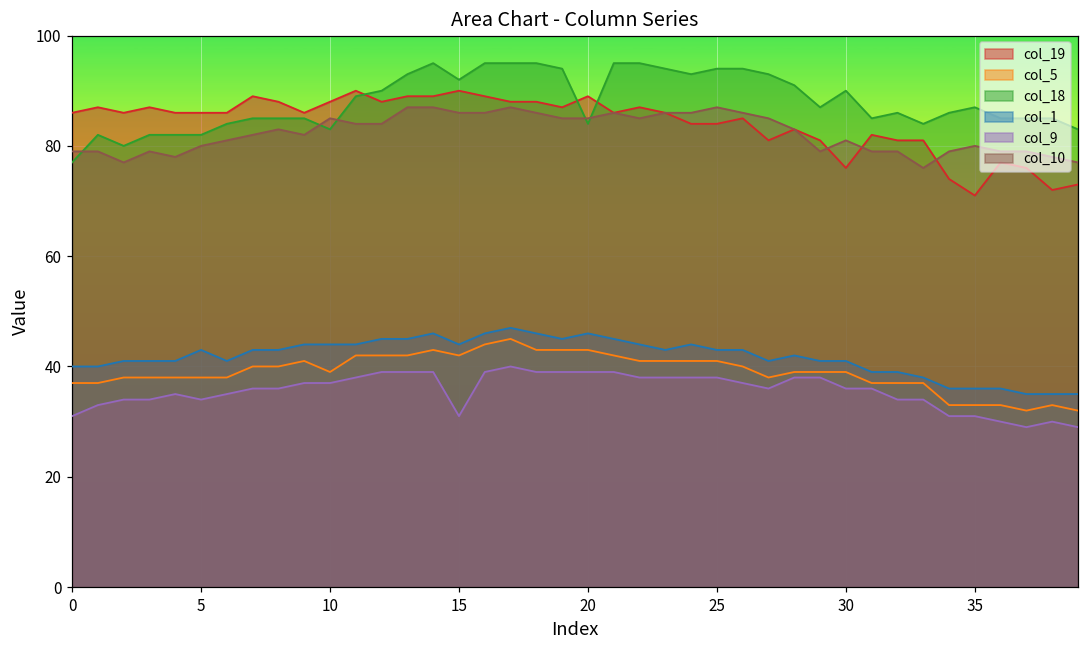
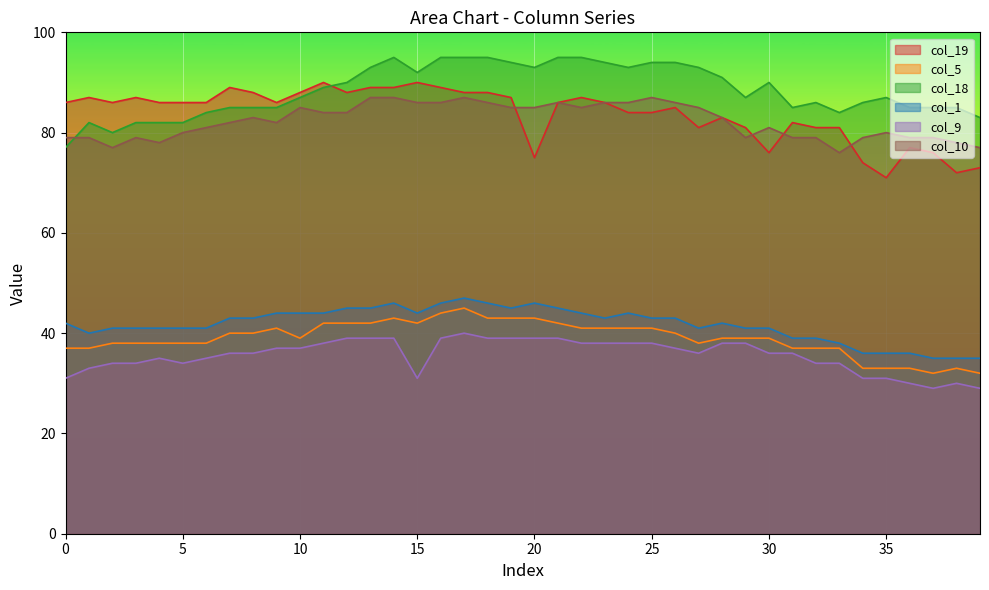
  {
    "col_19": {
      "0": 86,
      "5": 86,
      "10": 88,
      "15": 90,
-     "20": 89,
+     "20": 75,
      "25": 84,
      "30": 76,
      "35": 71
    },
    "col_5": {
      "0": 37,
      "5": 38,
      "10": 39,
      "15": 42,
      "20": 43,
      "25": 41,
      "30": 39,
      "35": 33
    },
    "col_18": {
      "0": 77,
      "5": 82,
-     "10": 83,
+     "10": 87,
      "15": 92,
-     "20": 84,
+     "20": 93,
      "25": 94,
      "30": 90,
      "35": 87
    },
    "col_1": {
-     "0": 40,
-     "5": 43,
+     "0": 42,
+     "5": 41,
      "10": 44,
      "15": 44,
      "20": 46,
      "25": 43,
      "30": 41,
      "35": 36
    },
    "col_9": {
      "0": 31,
      "5": 34,
      "10": 37,
      "15": 31,
      "20": 39,
      "25": 38,
      "30": 36,
      "35": 31
    },
    "col_10": {
      "0": 79,
      "5": 80,
      "10": 85,
      "15": 86,
      "20": 85,
      "25": 87,
      "30": 81,
      "35": 80
    }
  }
